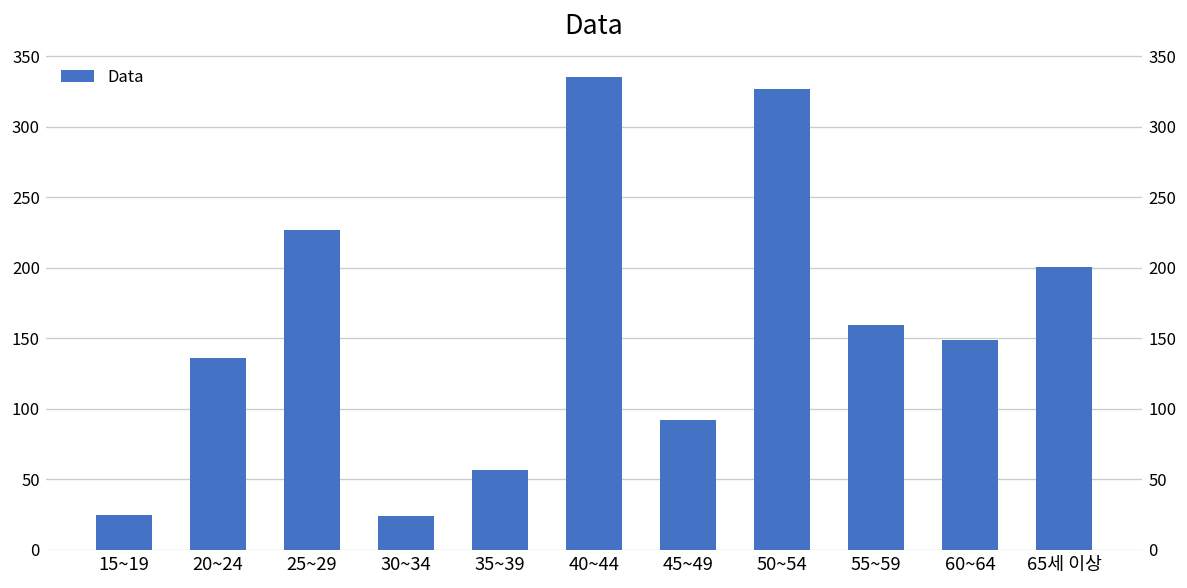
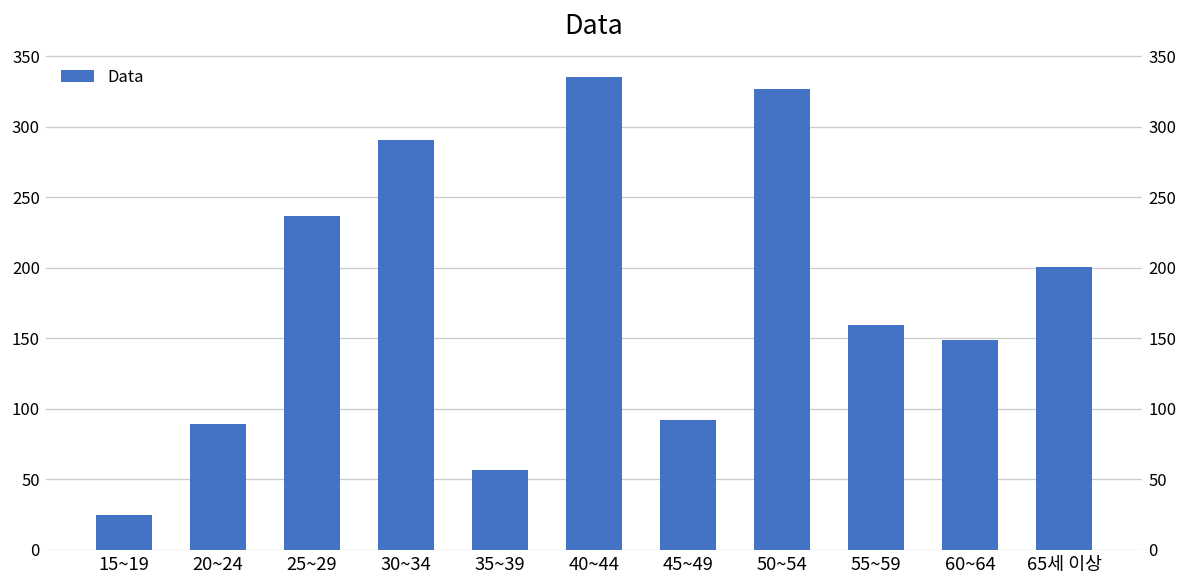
  {
    "15~19": 24,
-   "20~24": 136,
-   "25~29": 227,
-   "30~34": 24,
+   "20~24": 89,
+   "25~29": 237,
+   "30~34": 291,
    "35~39": 57,
    "40~44": 335,
    "45~49": 92,
    "50~54": 327,
    "55~59": 160,
    "60~64": 149,
    "65세 이상": 200
  }
